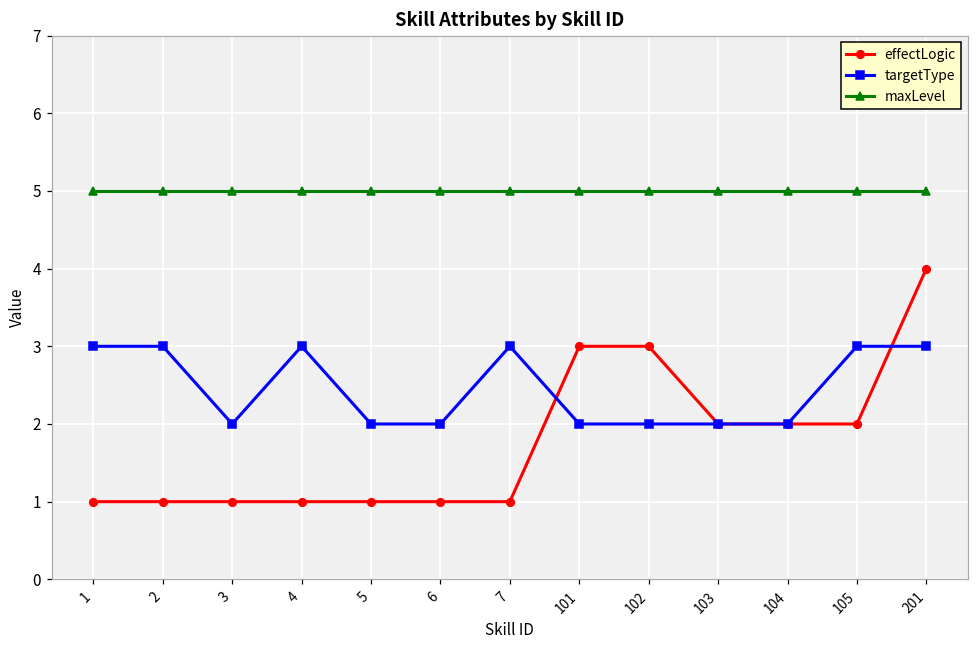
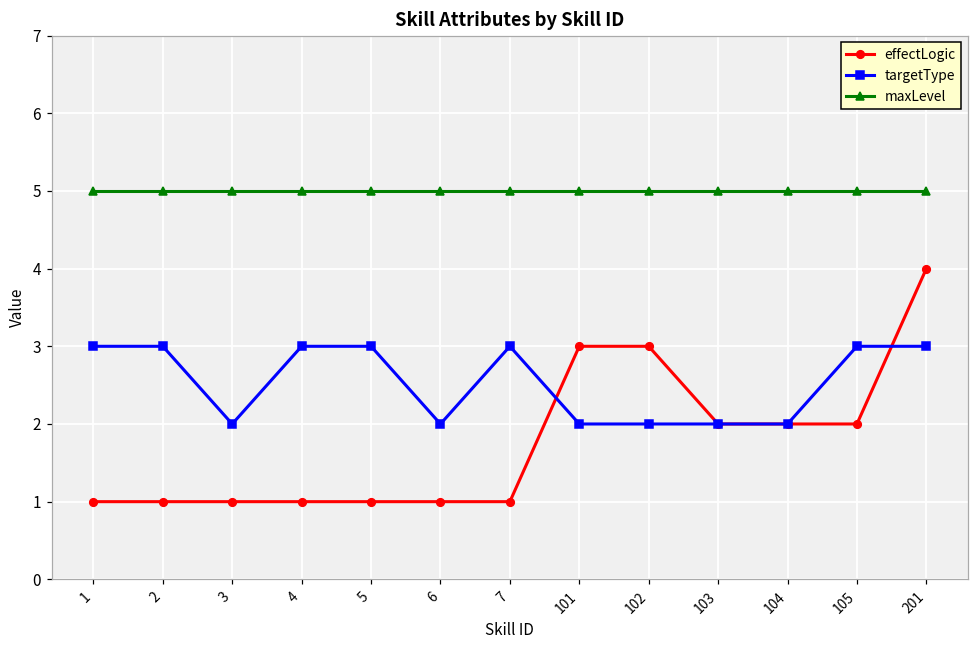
  {
    "effectLogic": {
      "1": 1,
      "2": 1,
      "3": 1,
      "4": 1,
      "5": 1,
      "6": 1,
      "7": 1,
      "101": 3,
      "102": 3,
      "105": 2,
      "201": 4
    },
    "targetType": {
      "1": 3,
      "2": 3,
      "3": 2,
      "4": 3,
-     "5": 2,
+     "5": 3,
      "6": 2,
      "7": 3,
      "101": 2,
      "102": 2,
      "105": 3,
      "201": 3
    },
    "maxLevel": {
      "1": 5,
      "2": 5,
      "3": 5,
      "4": 5,
      "5": 5,
      "6": 5,
      "7": 5,
      "101": 5,
      "102": 5,
      "103": 5,
      "104": 5,
      "105": 5,
      "201": 5
    }
  }
